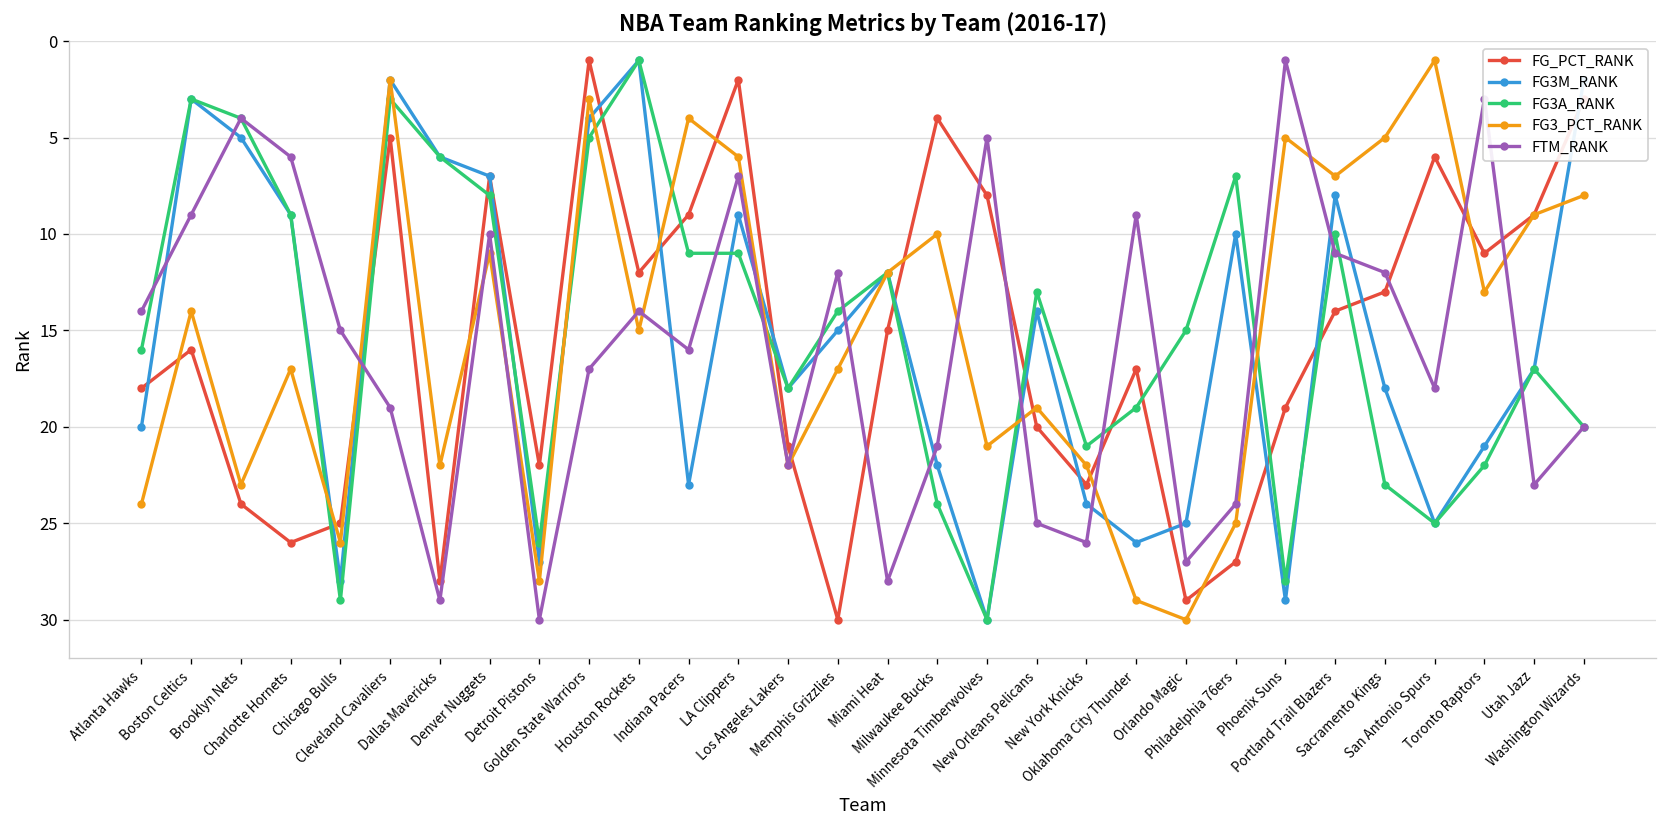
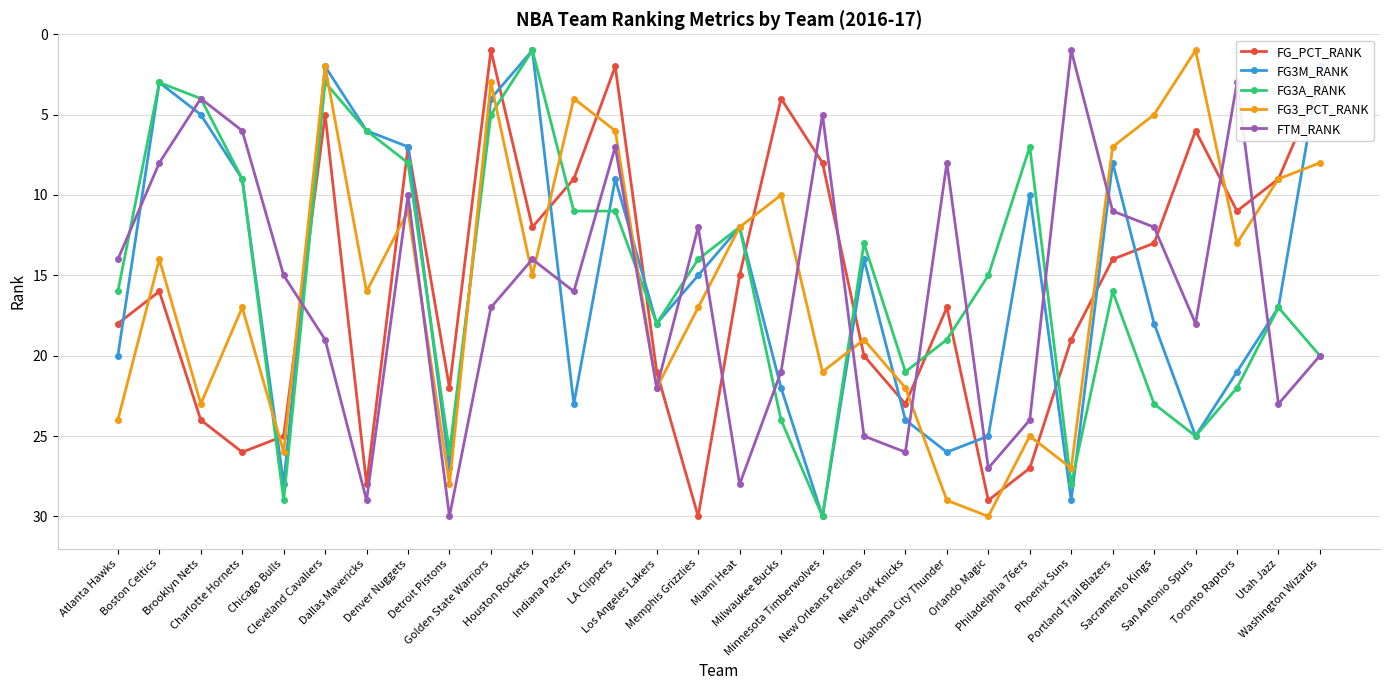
  {
    "FG_PCT_RANK": {
      "Atlanta Hawks": 18,
      "Boston Celtics": 16,
      "Brooklyn Nets": 24,
      "Charlotte Hornets": 26,
      "Chicago Bulls": 25,
      "Cleveland Cavaliers": 5,
      "Dallas Mavericks": 28,
      "Detroit Pistons": 22,
      "Golden State Warriors": 1,
      "Houston Rockets": 12,
      "Indiana Pacers": 9,
      "LA Clippers": 2,
      "Los Angeles Lakers": 21,
      "Memphis Grizzlies": 30,
      "Miami Heat": 15,
      "Milwaukee Bucks": 4,
      "Minnesota Timberwolves": 8,
      "New Orleans Pelicans": 20,
      "New York Knicks": 23,
      "Oklahoma City Thunder": 17,
      "Orlando Magic": 29,
      "Philadelphia 76ers": 27,
      "Phoenix Suns": 19,
      "Portland Trail Blazers": 14,
      "Sacramento Kings": 13,
      "San Antonio Spurs": 6,
      "Toronto Raptors": 11
    },
    "FG3M_RANK": {
      "Atlanta Hawks": 20,
      "Brooklyn Nets": 5,
      "Chicago Bulls": 28,
      "Detroit Pistons": 27,
      "Golden State Warriors": 4,
      "Indiana Pacers": 23,
      "LA Clippers": 9,
      "Memphis Grizzlies": 15,
      "Milwaukee Bucks": 22,
      "New Orleans Pelicans": 14,
      "New York Knicks": 24,
      "Oklahoma City Thunder": 26,
      "Orlando Magic": 25,
      "Philadelphia 76ers": 10,
      "Phoenix Suns": 29,
      "Portland Trail Blazers": 8,
      "Sacramento Kings": 18,
      "Toronto Raptors": 21
    },
    "FG3A_RANK": {
      "Atlanta Hawks": 16,
      "Chicago Bulls": 29,
      "Cleveland Cavaliers": 3,
      "Denver Nuggets": 8,
      "Detroit Pistons": 26,
      "Golden State Warriors": 5,
      "Indiana Pacers": 11,
      "LA Clippers": 11,
      "Memphis Grizzlies": 14,
      "Milwaukee Bucks": 24,
      "New Orleans Pelicans": 13,
      "New York Knicks": 21,
      "Oklahoma City Thunder": 19,
      "Orlando Magic": 15,
      "Philadelphia 76ers": 7,
      "Phoenix Suns": 28,
-     "Portland Trail Blazers": 10,
+     "Portland Trail Blazers": 16,
      "Sacramento Kings": 23,
      "Toronto Raptors": 22
    },
    "FG3_PCT_RANK": {
      "Atlanta Hawks": 24,
      "Boston Celtics": 14,
      "Brooklyn Nets": 23,
      "Charlotte Hornets": 17,
      "Chicago Bulls": 26,
-     "Dallas Mavericks": 22,
+     "Dallas Mavericks": 16,
      "Denver Nuggets": 11,
      "Detroit Pistons": 28,
      "Golden State Warriors": 3,
      "Houston Rockets": 15,
      "Indiana Pacers": 4,
      "LA Clippers": 6,
      "Memphis Grizzlies": 17,
      "Milwaukee Bucks": 10,
      "Minnesota Timberwolves": 21,
      "New Orleans Pelicans": 19,
      "New York Knicks": 22,
      "Oklahoma City Thunder": 29,
      "Orlando Magic": 30,
      "Philadelphia 76ers": 25,
-     "Phoenix Suns": 5,
+     "Phoenix Suns": 27,
      "Portland Trail Blazers": 7,
      "Sacramento Kings": 5,
      "San Antonio Spurs": 1,
      "Toronto Raptors": 13,
      "Washington Wizards": 8
    },
    "FTM_RANK": {
      "Atlanta Hawks": 14,
-     "Boston Celtics": 9,
+     "Boston Celtics": 8,
      "Charlotte Hornets": 6,
      "Chicago Bulls": 15,
      "Cleveland Cavaliers": 19,
      "Dallas Mavericks": 29,
      "Denver Nuggets": 10,
      "Detroit Pistons": 30,
      "Golden State Warriors": 17,
      "Houston Rockets": 14,
      "Indiana Pacers": 16,
      "LA Clippers": 7,
      "Memphis Grizzlies": 12,
      "Miami Heat": 28,
      "Milwaukee Bucks": 21,
      "Minnesota Timberwolves": 5,
      "New Orleans Pelicans": 25,
      "New York Knicks": 26,
-     "Oklahoma City Thunder": 9,
+     "Oklahoma City Thunder": 8,
      "Orlando Magic": 27,
      "Philadelphia 76ers": 24,
      "Phoenix Suns": 1,
      "Portland Trail Blazers": 11,
      "Sacramento Kings": 12,
      "San Antonio Spurs": 18,
      "Utah Jazz": 23
    }
  }
